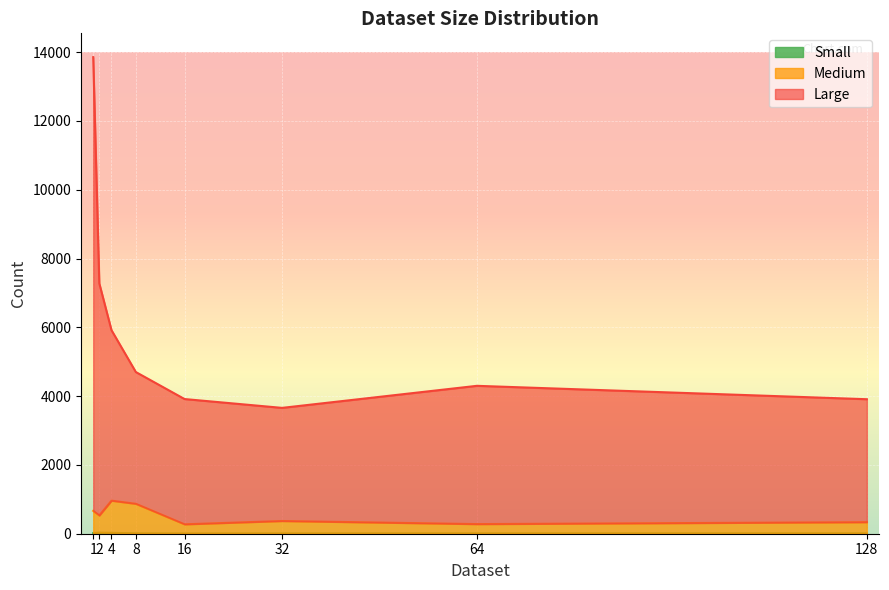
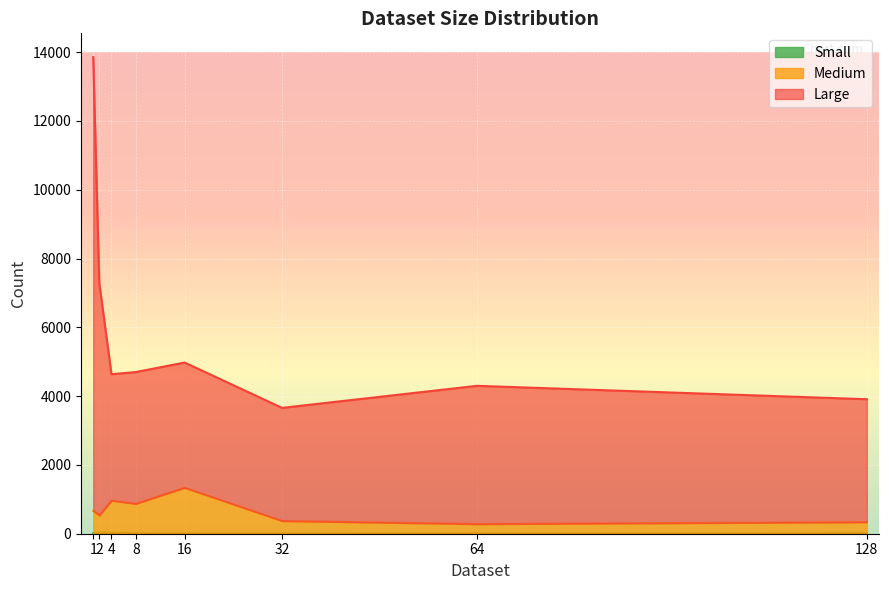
  {
    "Small": {
      "4": 0,
      "8": 0,
      "16": 0,
      "32": 0,
      "64": 0,
      "128": 0
    },
    "Medium": {
      "4": 900,
      "8": 900,
-     "16": 300,
+     "16": 1300,
      "32": 400,
      "64": 300,
      "128": 300
    },
    "Large": {
-     "4": 5000,
+     "4": 3700,
      "8": 3800,
      "16": 3600,
      "32": 3300,
      "64": 4000,
      "128": 3600
    }
  }
